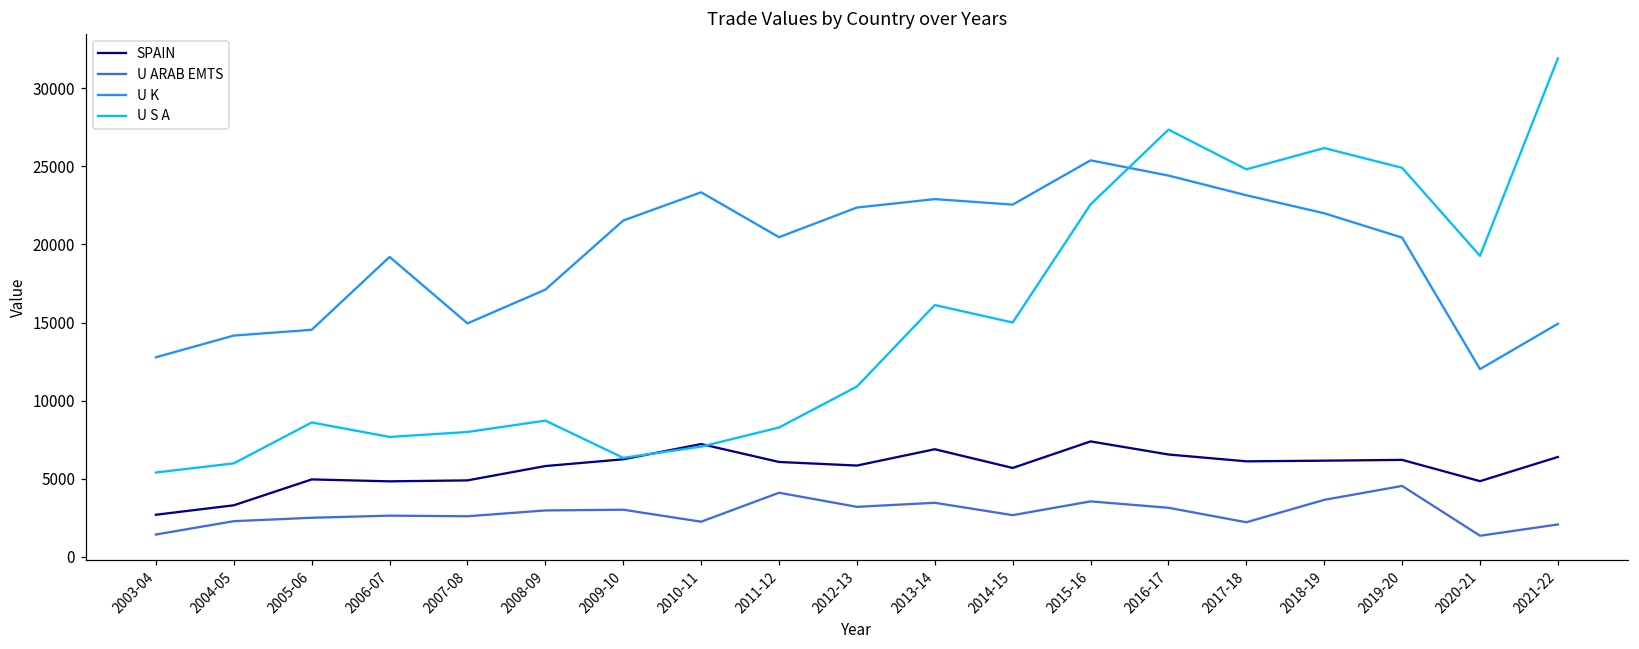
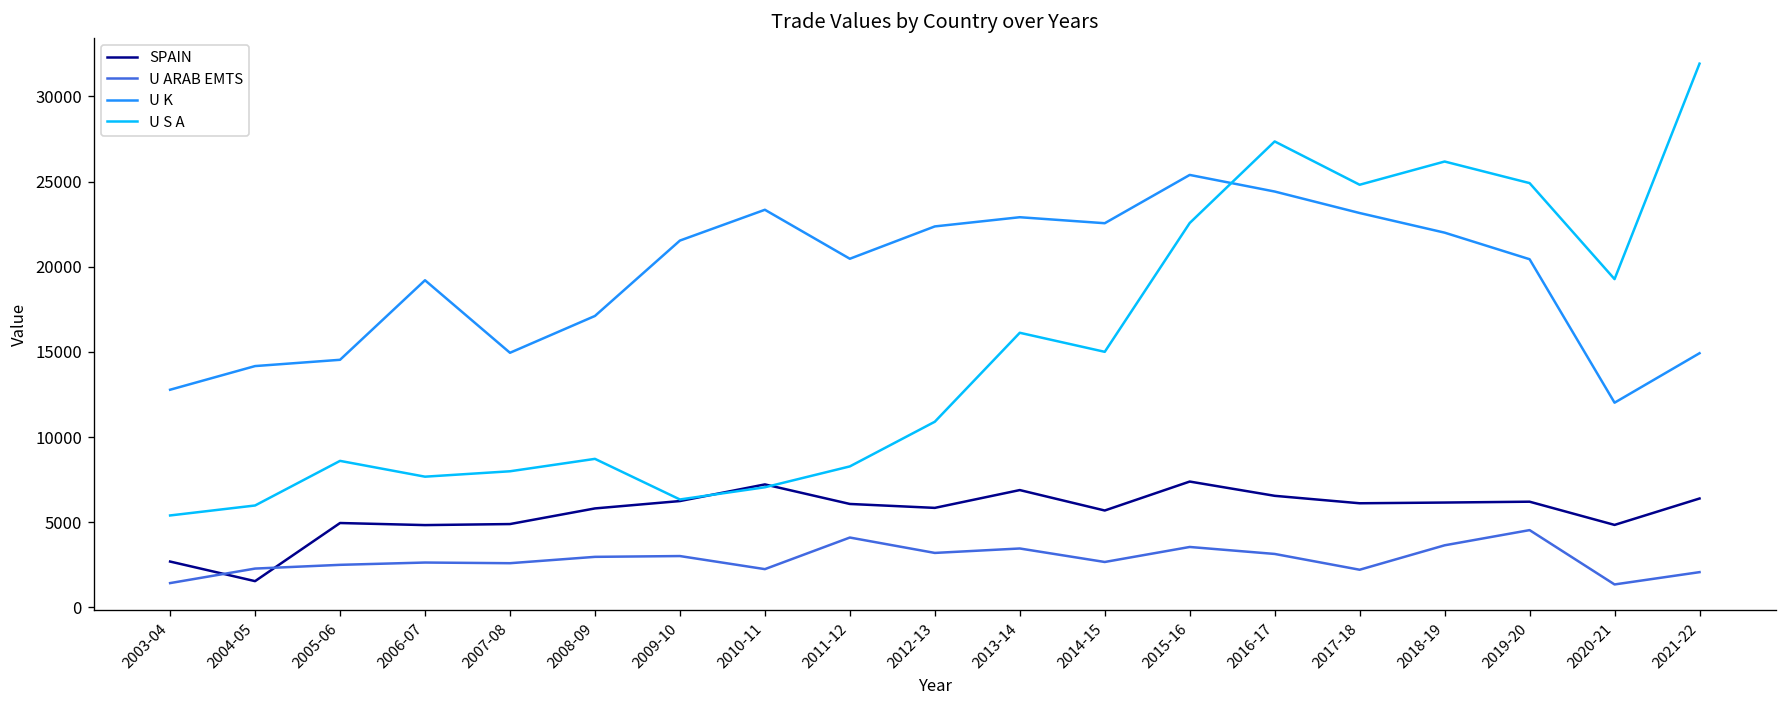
  {
    "SPAIN": {
      "2003-04": 2700,
-     "2004-05": 3300,
+     "2004-05": 1500,
      "2005-06": 5000,
      "2006-07": 4800,
      "2007-08": 4900,
      "2008-09": 5800,
      "2011-12": 6100,
      "2012-13": 5800,
      "2013-14": 6900,
      "2014-15": 5700,
      "2015-16": 7400,
      "2016-17": 6500,
      "2017-18": 6100,
      "2018-19": 6200,
      "2019-20": 6200,
      "2020-21": 4800,
      "2021-22": 6400
    },
    "U ARAB EMTS": {
      "2003-04": 1400,
      "2004-05": 2300,
      "2005-06": 2500,
      "2006-07": 2600,
      "2007-08": 2600,
      "2008-09": 3000,
      "2009-10": 3000,
      "2010-11": 2200,
      "2011-12": 4100,
      "2012-13": 3200,
      "2013-14": 3500,
      "2014-15": 2700,
      "2015-16": 3500,
      "2016-17": 3100,
      "2017-18": 2200,
      "2018-19": 3600,
      "2019-20": 4500,
      "2020-21": 1300,
      "2021-22": 2100
    }
  }
